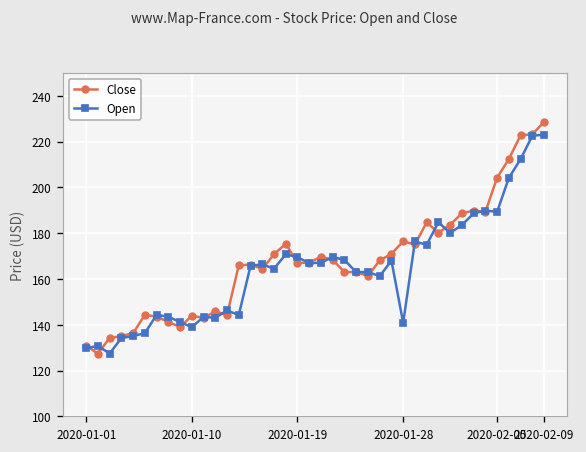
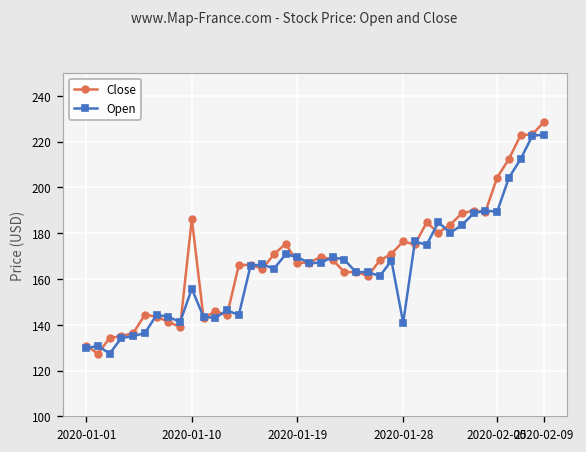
  {
    "Close": {
-     "2020-01-10": 144,
+     "2020-01-10": 186,
      "2020-01-19": 167,
      "2020-01-28": 176
    },
    "Open": {
-     "2020-01-10": 139,
+     "2020-01-10": 156,
      "2020-01-19": 169,
      "2020-01-28": 141
    }
  }
